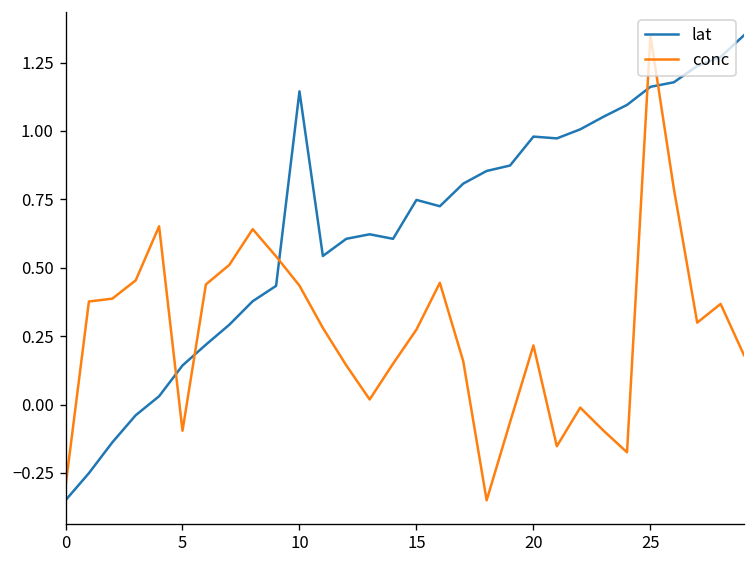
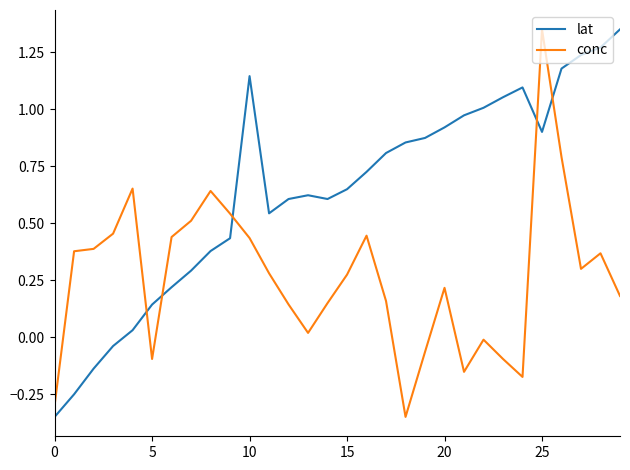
  {
    "lat": {
      "0": -0.35,
      "5": 0.14,
      "10": 1.14,
-     "15": 0.75,
-     "20": 0.98,
-     "25": 1.16
+     "15": 0.65,
+     "20": 0.92,
+     "25": 0.90
    },
    "conc": {
      "0": -0.30,
      "5": -0.10,
      "10": 0.43,
      "15": 0.27,
      "20": 0.22
    }
  }
